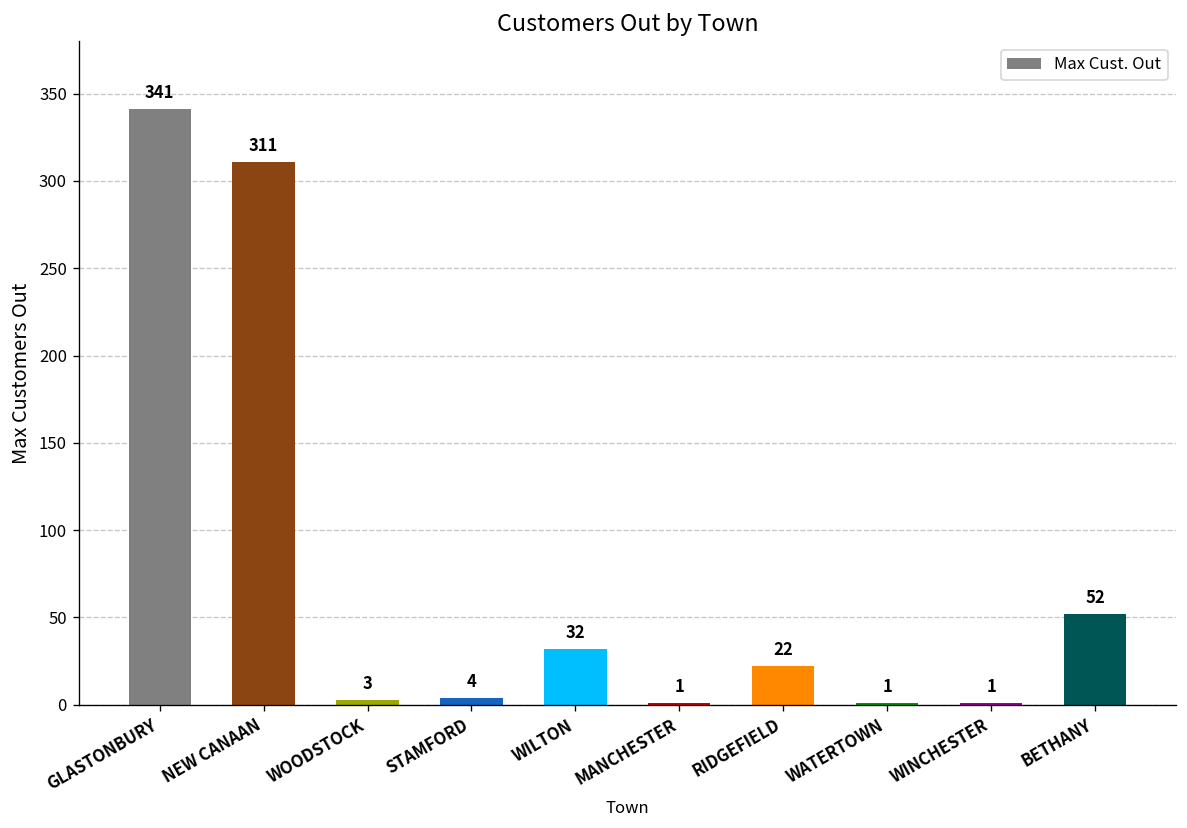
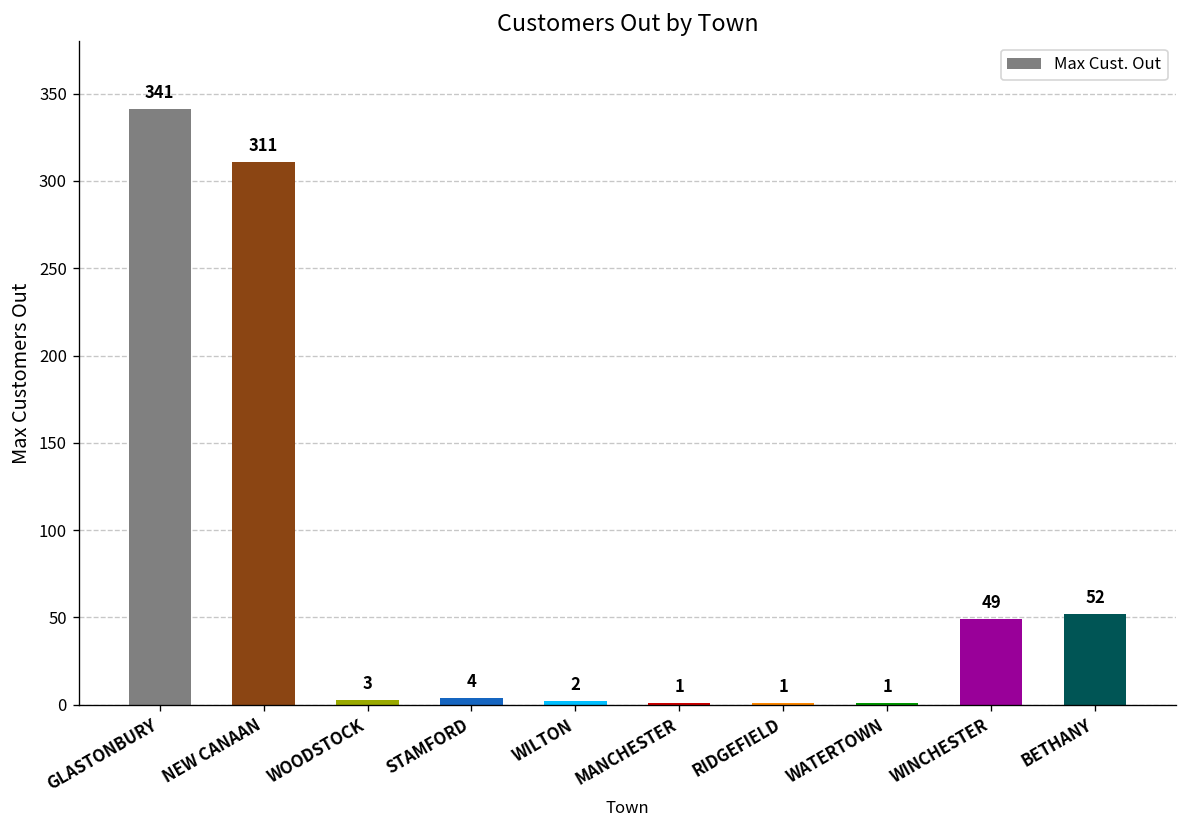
  {
    "GLASTONBURY": 341,
    "NEW CANAAN": 311,
    "WOODSTOCK": 3,
    "STAMFORD": 4,
-   "WILTON": 32,
+   "WILTON": 2,
    "MANCHESTER": 1,
-   "RIDGEFIELD": 22,
+   "RIDGEFIELD": 1,
    "WATERTOWN": 1,
-   "WINCHESTER": 1,
+   "WINCHESTER": 49,
    "BETHANY": 52
  }
